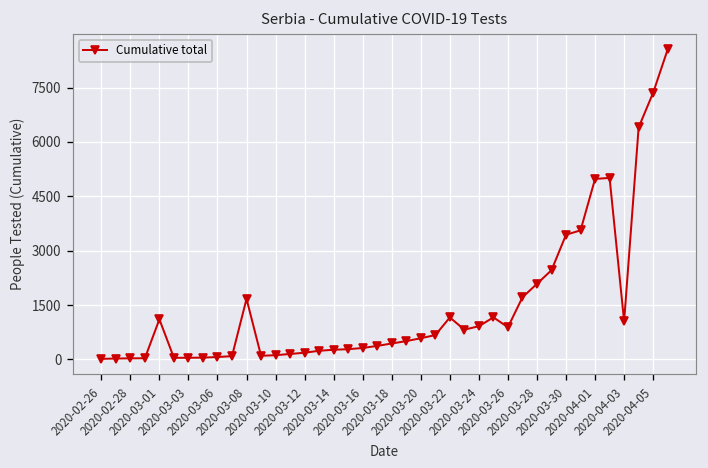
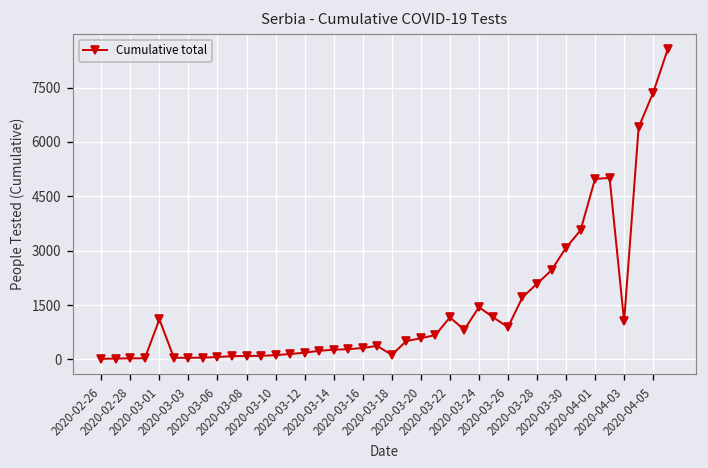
  {
    "2020-02-26": 0,
    "2020-02-28": 0,
    "2020-03-01": 1100,
    "2020-03-03": 0,
    "2020-03-06": 100,
-   "2020-03-08": 1700,
+   "2020-03-08": 100,
    "2020-03-10": 100,
    "2020-03-12": 200,
    "2020-03-14": 300,
    "2020-03-16": 300,
-   "2020-03-18": 400,
+   "2020-03-18": 100,
    "2020-03-20": 600,
    "2020-03-22": 1200,
-   "2020-03-24": 900,
+   "2020-03-24": 1400,
    "2020-03-26": 900,
    "2020-03-28": 2100,
-   "2020-03-30": 3400,
+   "2020-03-30": 3100,
    "2020-04-01": 5000,
    "2020-04-03": 1100,
    "2020-04-05": 7400
  }
